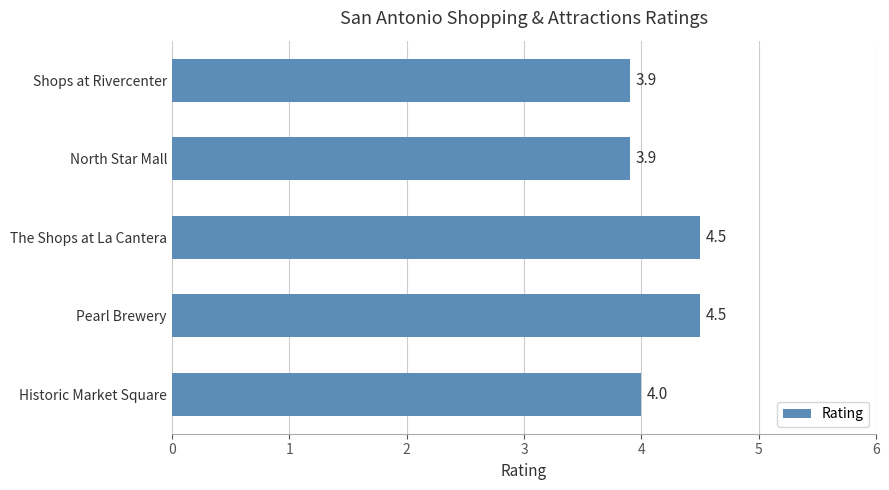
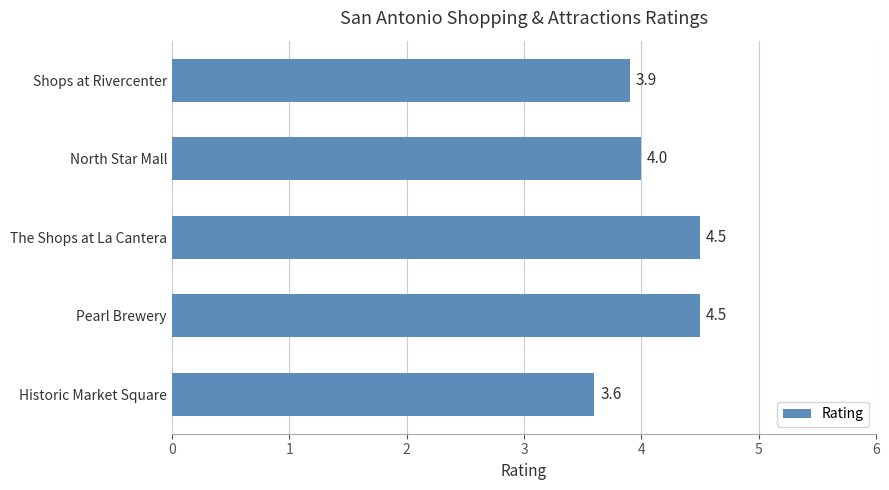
  {
    "Shops at Rivercenter": 3.9,
-   "North Star Mall": 3.9,
+   "North Star Mall": 4.0,
    "The Shops at La Cantera": 4.5,
    "Pearl Brewery": 4.5,
-   "Historic Market Square": 4.0
+   "Historic Market Square": 3.6
  }
